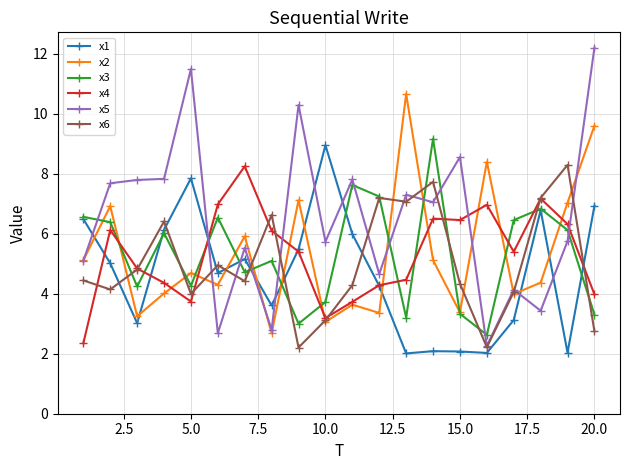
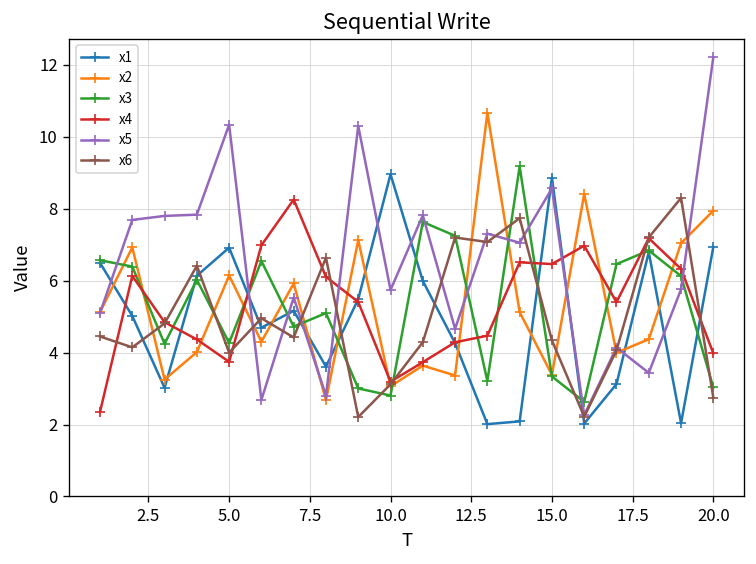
  {
    "x1": {
-     "5.0": 7.9,
+     "5.0": 6.9,
      "10.0": 9.0,
-     "15.0": 2.1,
+     "15.0": 8.9,
      "20.0": 6.9
    },
    "x2": {
-     "5.0": 4.7,
-     "20.0": 9.6
+     "5.0": 6.1,
+     "20.0": 7.9
    },
    "x3": {
      "5.0": 4.3,
-     "10.0": 3.7,
-     "20.0": 3.3
+     "10.0": 2.8,
+     "20.0": 3.0
    },
    "x4": {
      "5.0": 3.7,
      "15.0": 6.5,
      "20.0": 4.0
    },
    "x5": {
-     "5.0": 11.5,
+     "5.0": 10.3,
      "10.0": 5.7,
      "15.0": 8.6,
      "20.0": 12.2
    },
    "x6": {
      "5.0": 4.0,
      "15.0": 4.3,
      "20.0": 2.7
    }
  }
